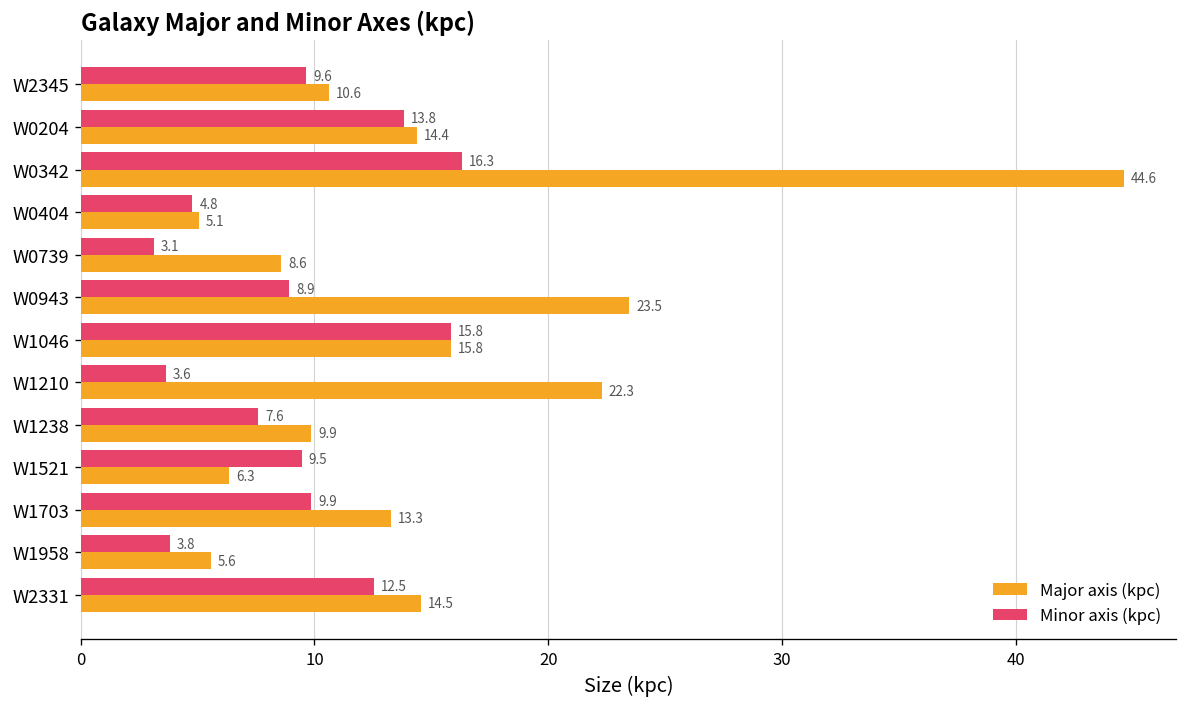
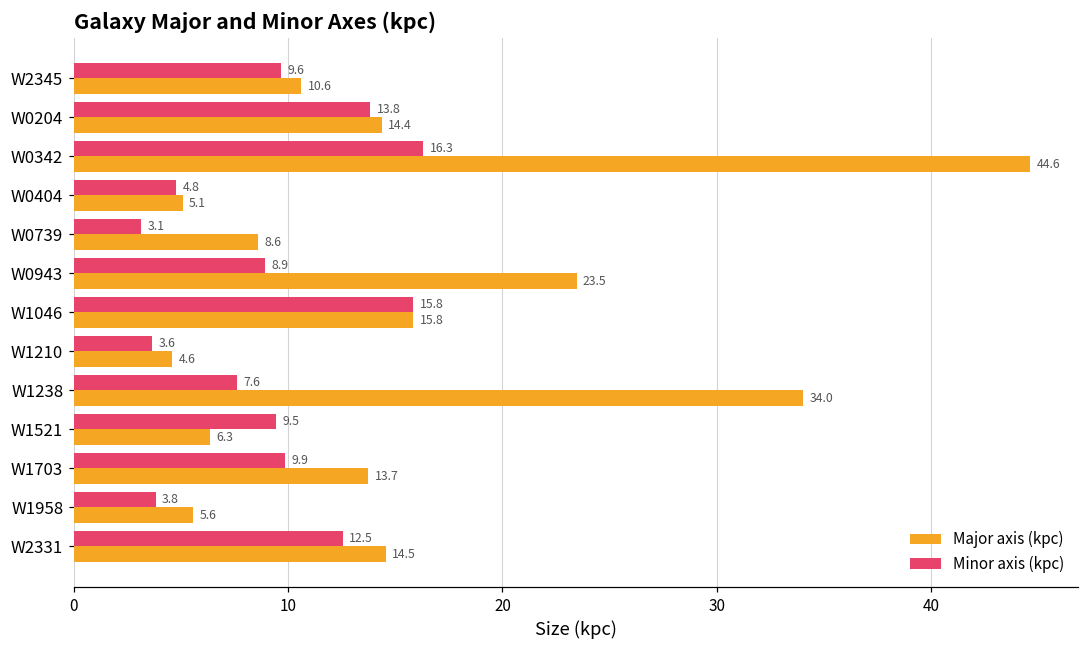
  {
    "Major axis (kpc)": {
      "W2345": 10.6,
      "W0204": 14.4,
      "W0342": 44.6,
      "W0404": 5.1,
      "W0739": 8.6,
      "W0943": 23.5,
      "W1046": 15.8,
-     "W1210": 22.3,
-     "W1238": 9.9,
+     "W1210": 4.6,
+     "W1238": 34.0,
      "W1521": 6.3,
-     "W1703": 13.3,
+     "W1703": 13.7,
      "W1958": 5.6,
      "W2331": 14.5
    },
    "Minor axis (kpc)": {
      "W2345": 9.6,
      "W0204": 13.8,
      "W0342": 16.3,
      "W0404": 4.8,
      "W0739": 3.1,
      "W0943": 8.9,
      "W1046": 15.8,
      "W1210": 3.6,
      "W1238": 7.6,
      "W1521": 9.5,
      "W1703": 9.9,
      "W1958": 3.8,
      "W2331": 12.5
    }
  }
